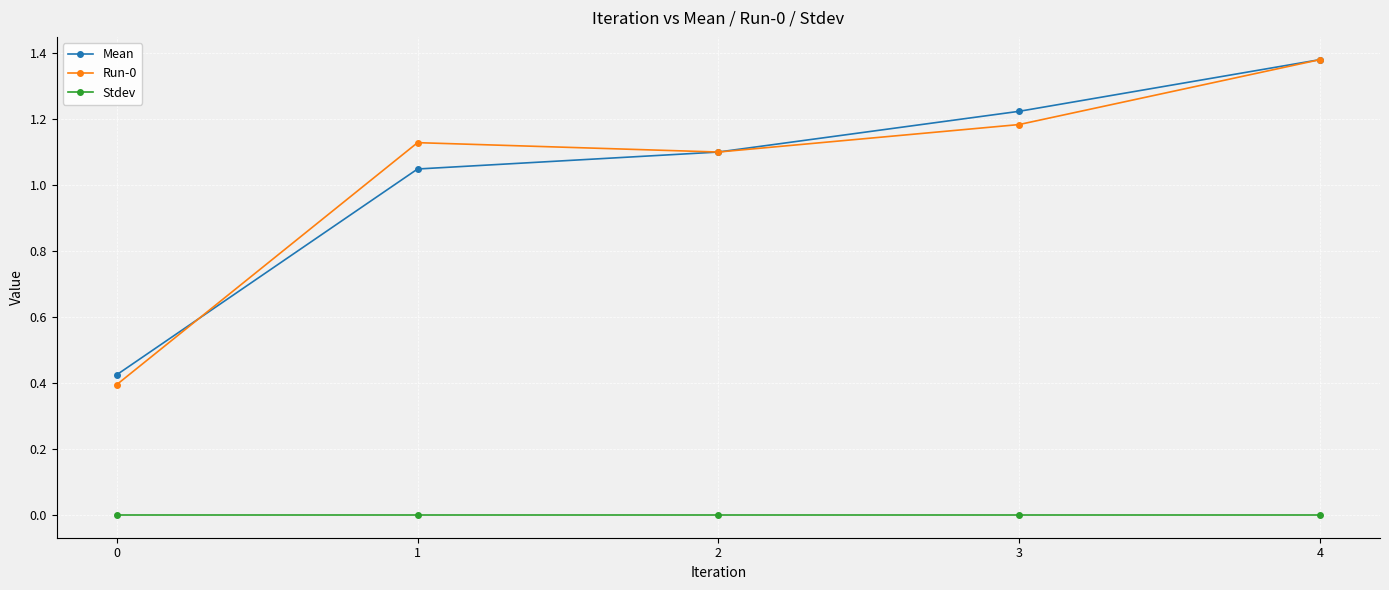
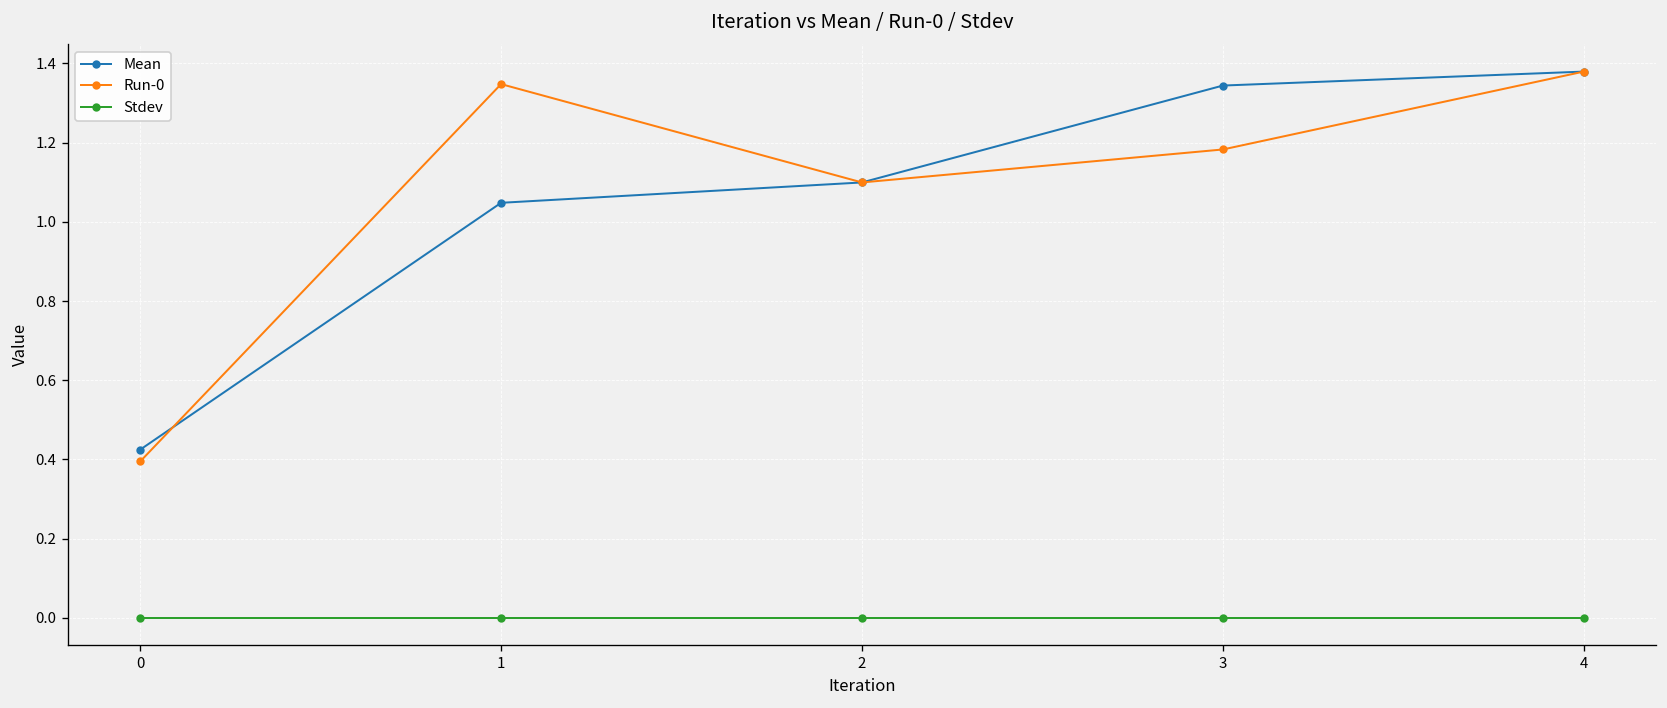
  {
    "Mean": {
      "0": 0.42,
      "1": 1.05,
-     "3": 1.22
+     "3": 1.34
    },
    "Run-0": {
      "0": 0.39,
-     "1": 1.13,
+     "1": 1.35,
      "3": 1.18
    },
    "Stdev": {
      "0": 0.00,
      "1": 0.00,
      "2": 0.00,
      "3": 0.00,
      "4": 0.00
    }
  }
